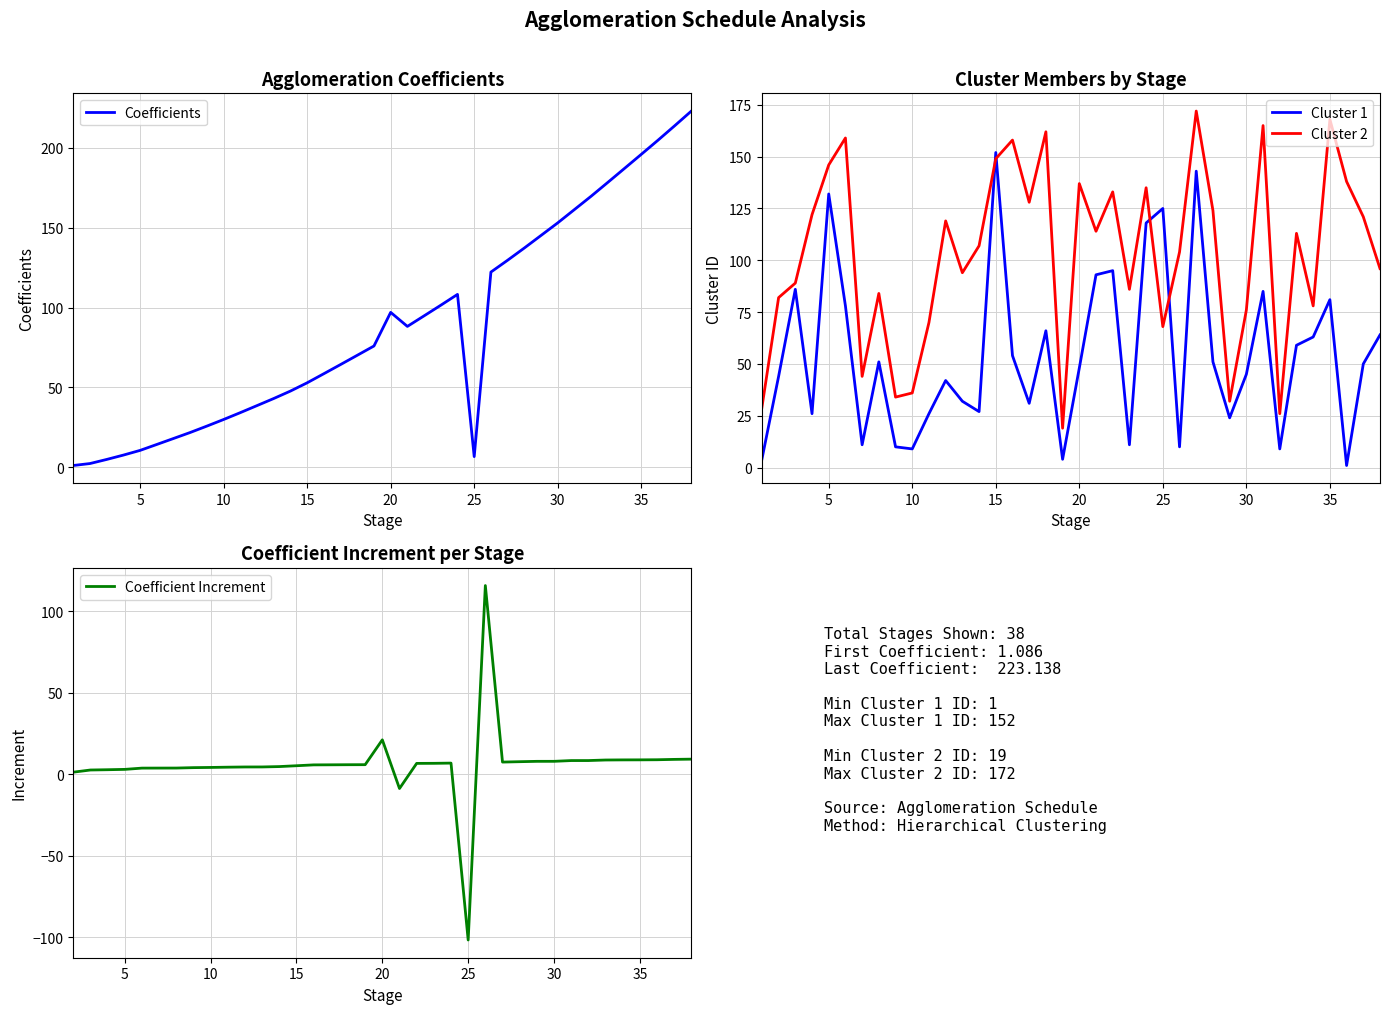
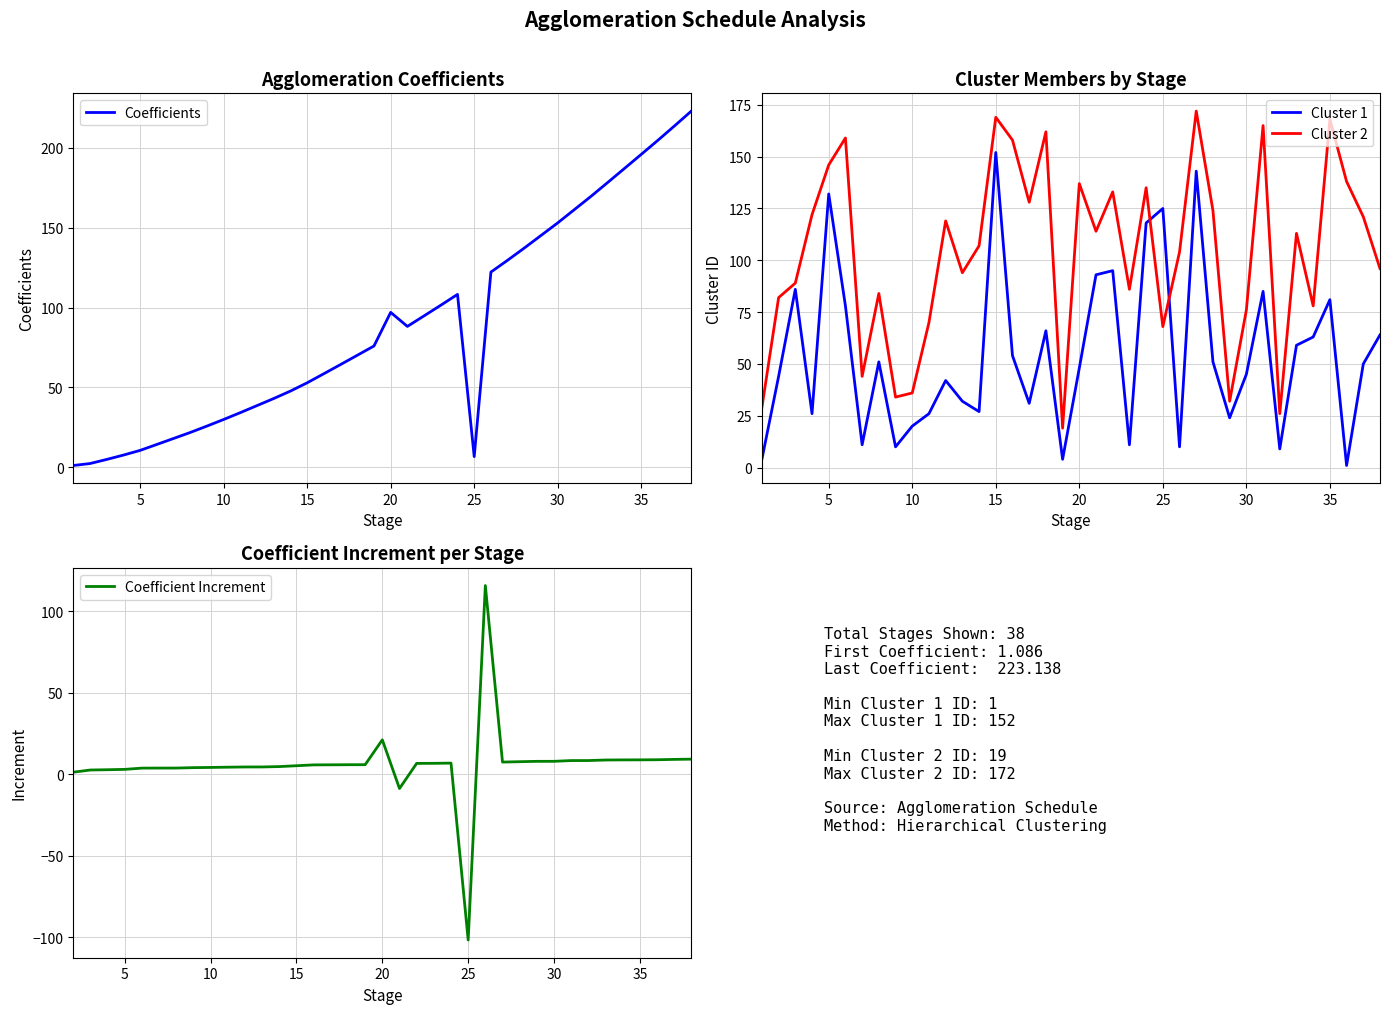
  {
    "Agglomeration Coefficients": {
      "5": 11,
      "10": 30,
      "15": 53,
      "20": 97,
      "25": 7,
      "30": 153,
      "35": 196
    },
    "Cluster Members by Stage": {
      "Cluster 1": {
        "5": 132,
-       "10": 9,
+       "10": 20,
        "15": 152,
        "20": 48,
        "25": 125,
        "30": 45,
        "35": 81
      },
      "Cluster 2": {
        "5": 146,
        "10": 36,
-       "15": 149,
+       "15": 169,
        "20": 137,
        "25": 68,
        "30": 76
      }
    },
    "Coefficient Increment per Stage": {
      "5": 3,
      "10": 4,
      "15": 5,
      "20": 21,
      "25": -102,
      "30": 8,
      "35": 9
    }
  }
